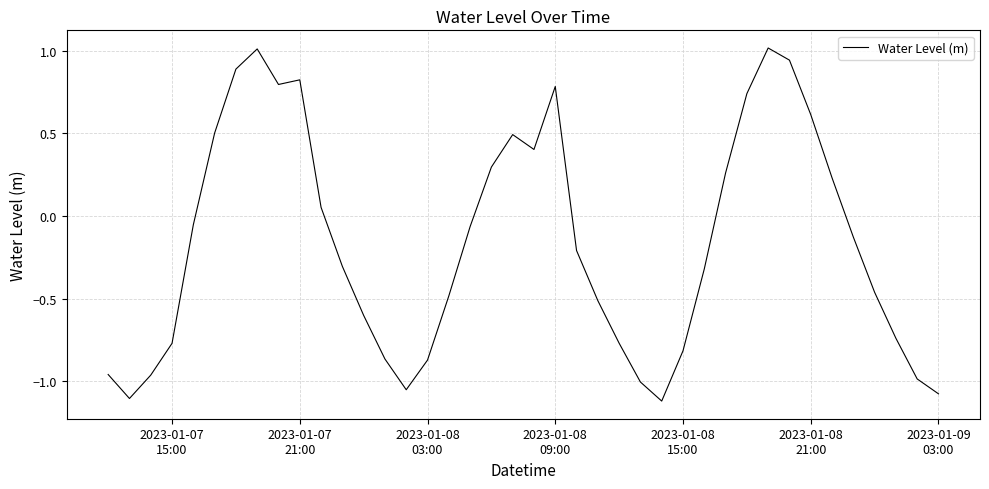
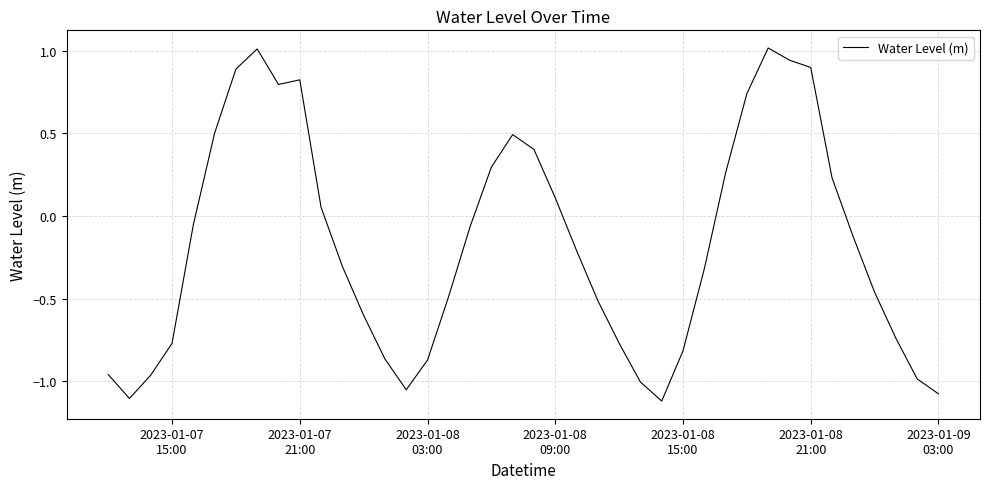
  {
    "2023-01-07 15:00": -0.77,
    "2023-01-07 21:00": 0.82,
    "2023-01-08 03:00": -0.87,
-   "2023-01-08 09:00": 0.78,
+   "2023-01-08 09:00": 0.11,
    "2023-01-08 15:00": -0.82,
-   "2023-01-08 21:00": 0.61,
+   "2023-01-08 21:00": 0.90,
    "2023-01-09 03:00": -1.08
  }
